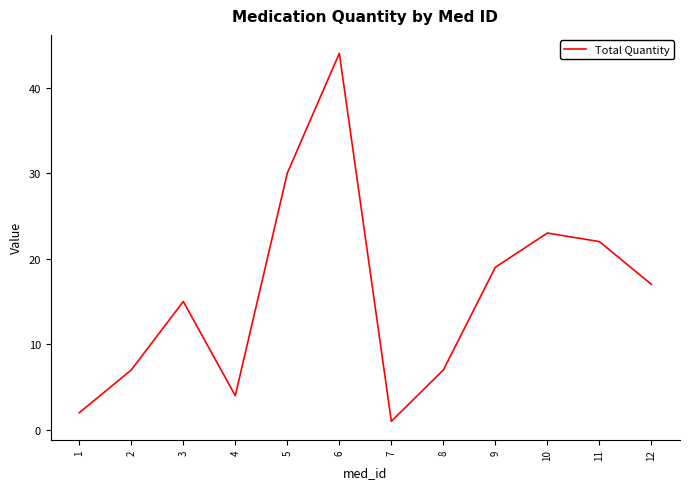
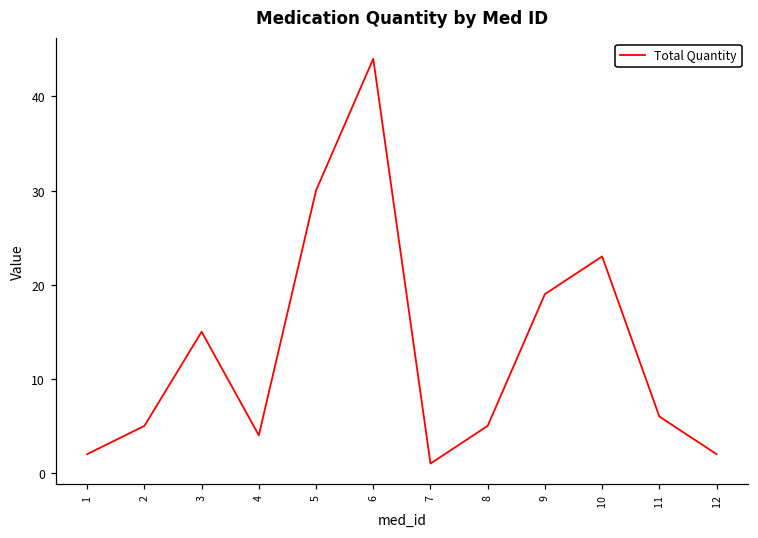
  {
    "1": 2,
-   "2": 7,
+   "2": 5,
    "3": 15,
    "4": 4,
    "5": 30,
    "6": 44,
    "7": 1,
-   "8": 7,
+   "8": 5,
    "9": 19,
    "10": 23,
-   "11": 22,
-   "12": 17
+   "11": 6,
+   "12": 2
  }
